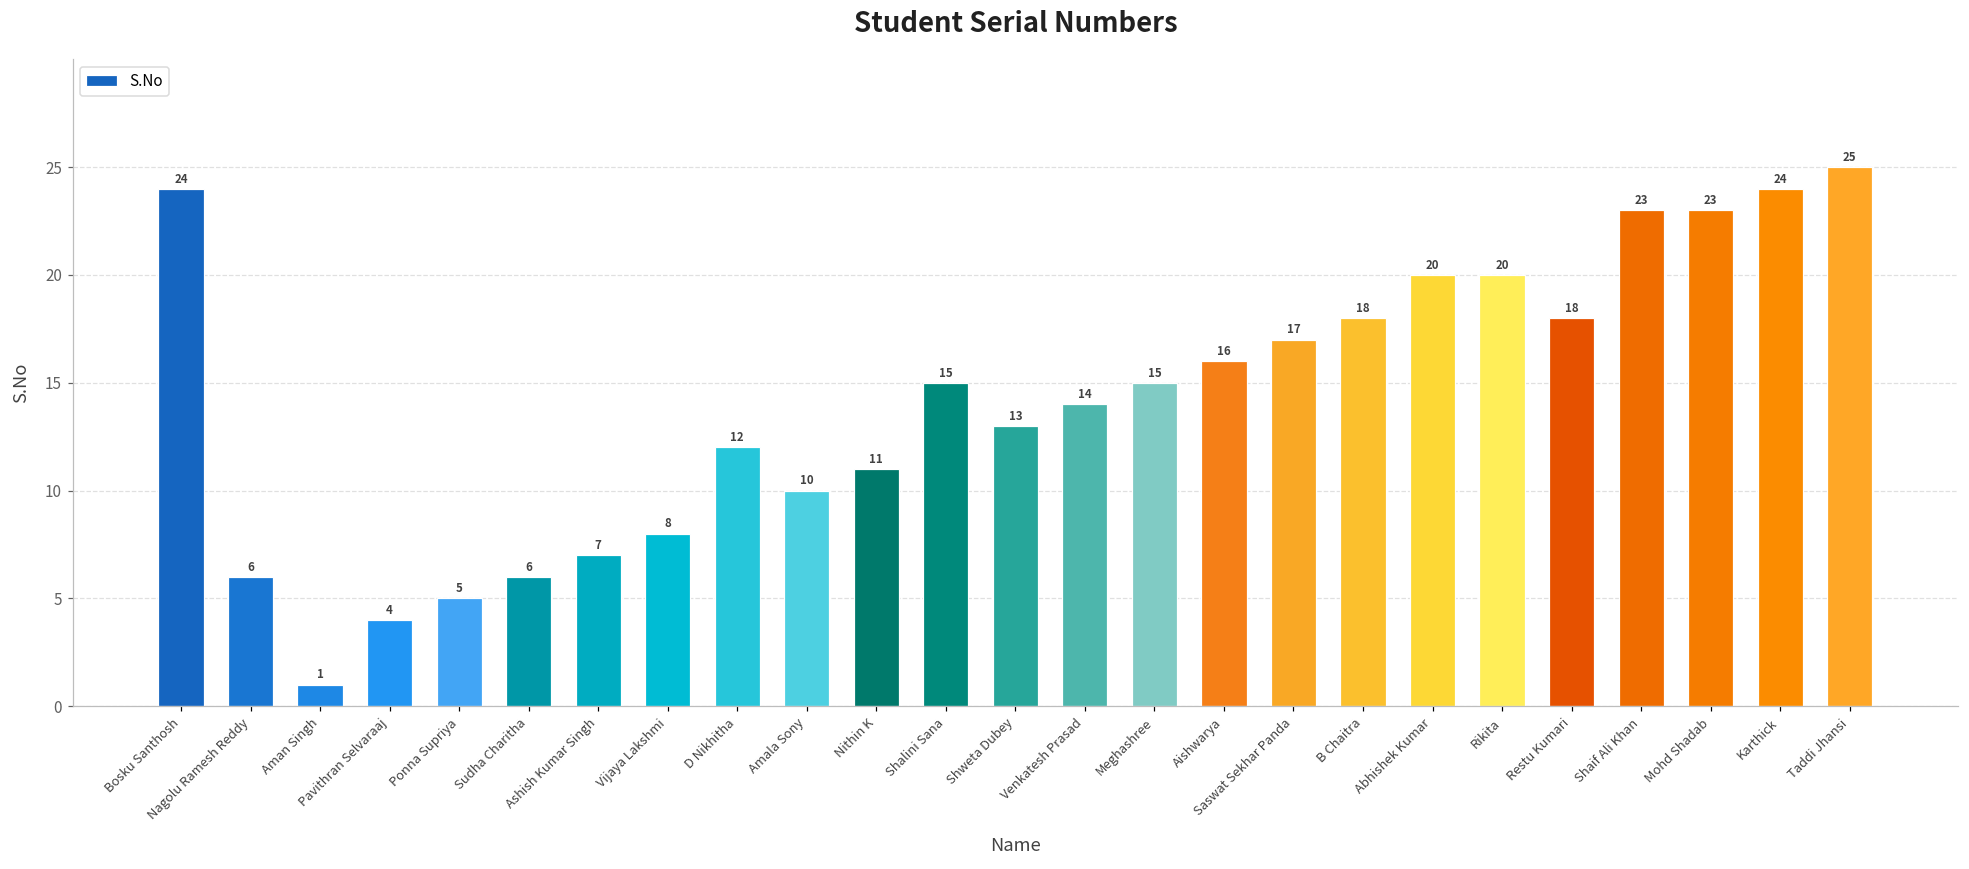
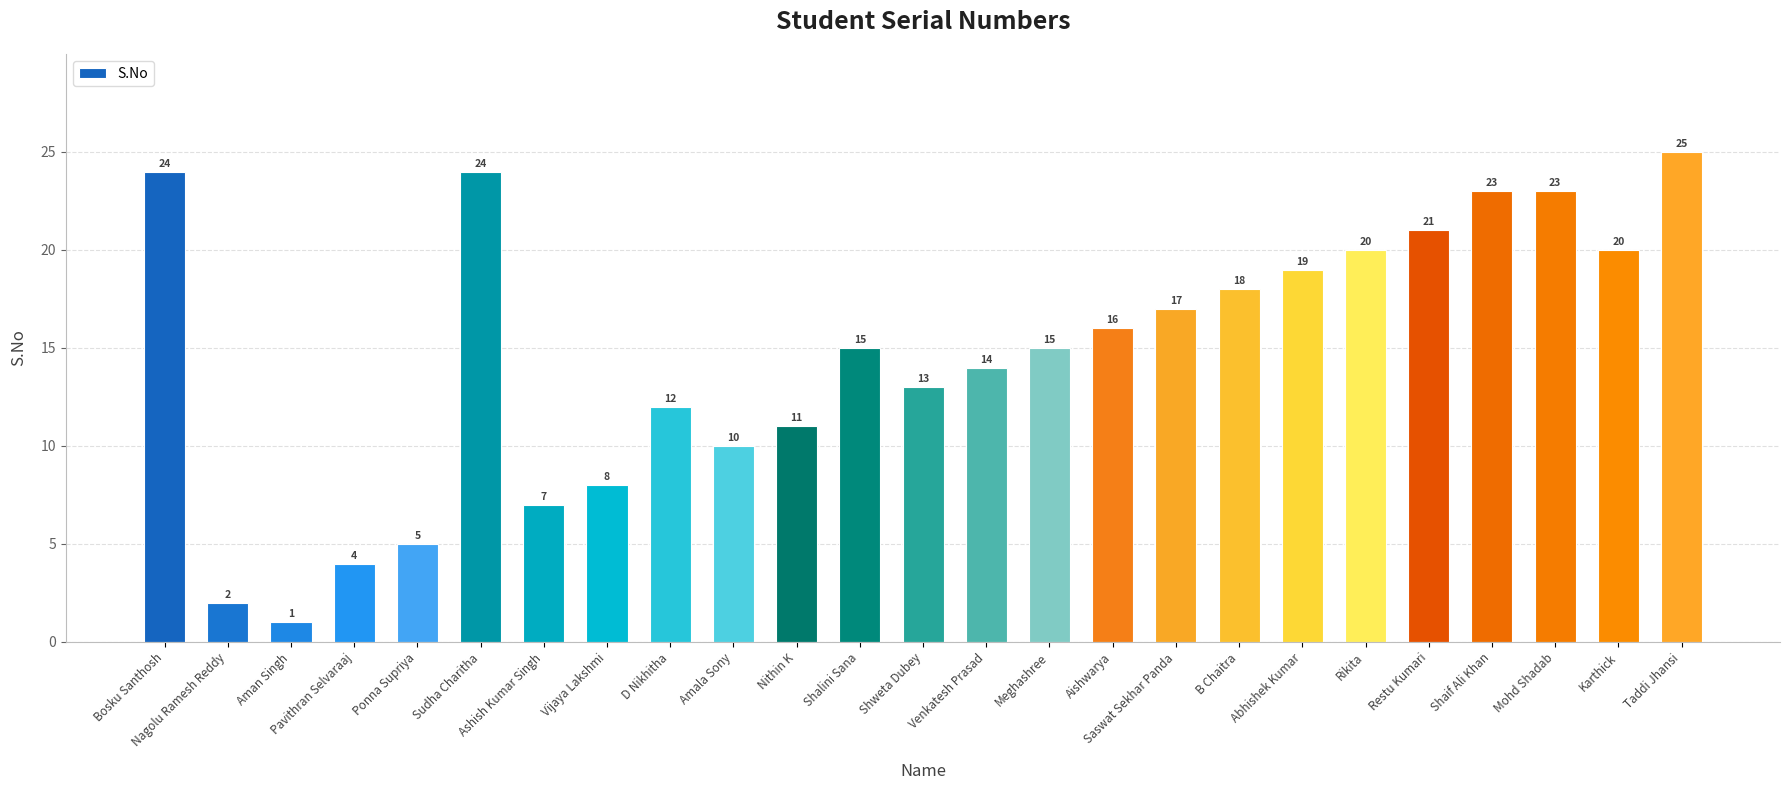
  {
    "Bosku Santhosh": 24,
-   "Nagolu Ramesh Reddy": 6,
+   "Nagolu Ramesh Reddy": 2,
    "Aman Singh": 1,
    "Pavithran Selvaraaj": 4,
    "Ponna Supriya": 5,
-   "Sudha Charitha": 6,
+   "Sudha Charitha": 24,
    "Ashish Kumar Singh": 7,
    "Vijaya Lakshmi": 8,
    "D Nikhitha": 12,
    "Amala Sony": 10,
    "Nithin K": 11,
    "Shalini Sana": 15,
    "Shweta Dubey": 13,
    "Venkatesh Prasad": 14,
    "Meghashree": 15,
    "Aishwarya": 16,
    "Saswat Sekhar Panda": 17,
    "B Chaitra": 18,
-   "Abhishek Kumar": 20,
+   "Abhishek Kumar": 19,
    "Rikita": 20,
-   "Restu Kumari": 18,
+   "Restu Kumari": 21,
    "Shaif Ali Khan": 23,
    "Mohd Shadab": 23,
-   "Karthick": 24,
+   "Karthick": 20,
    "Taddi Jhansi": 25
  }
